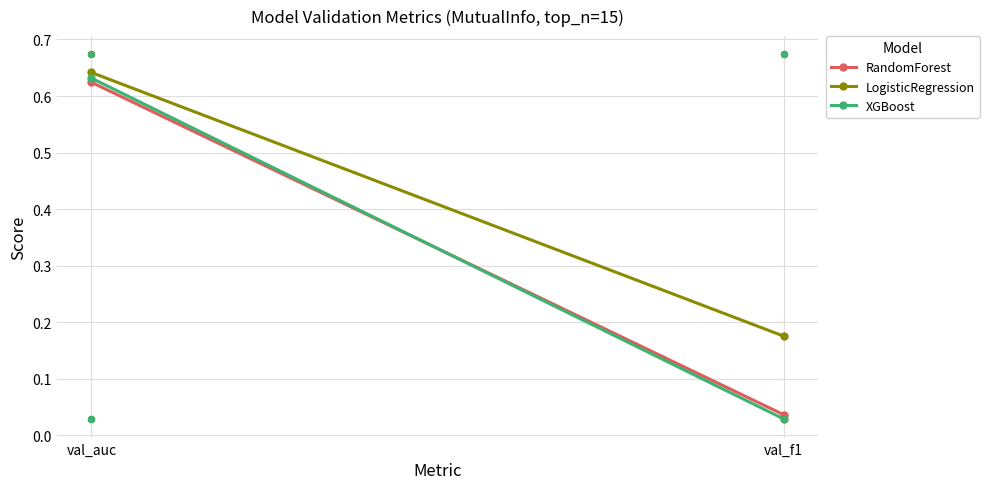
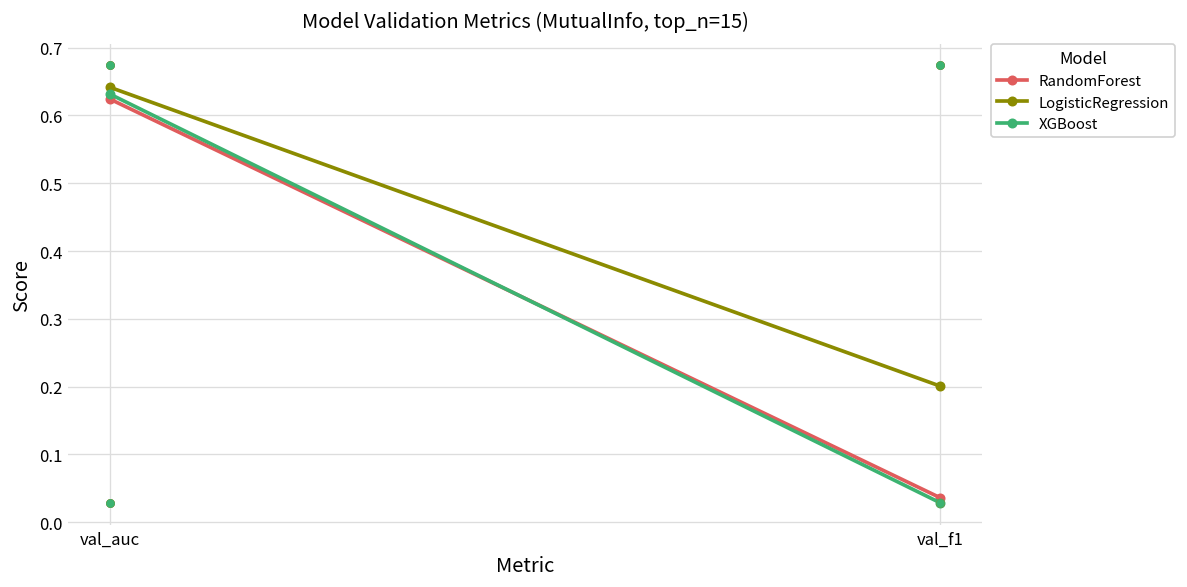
  {
    "LogisticRegression": {
      "val_auc": 0.64,
-     "val_f1": 0.18
+     "val_f1": 0.20
    },
    "XGBoost": {
      "val_auc": 0.63
    }
  }
